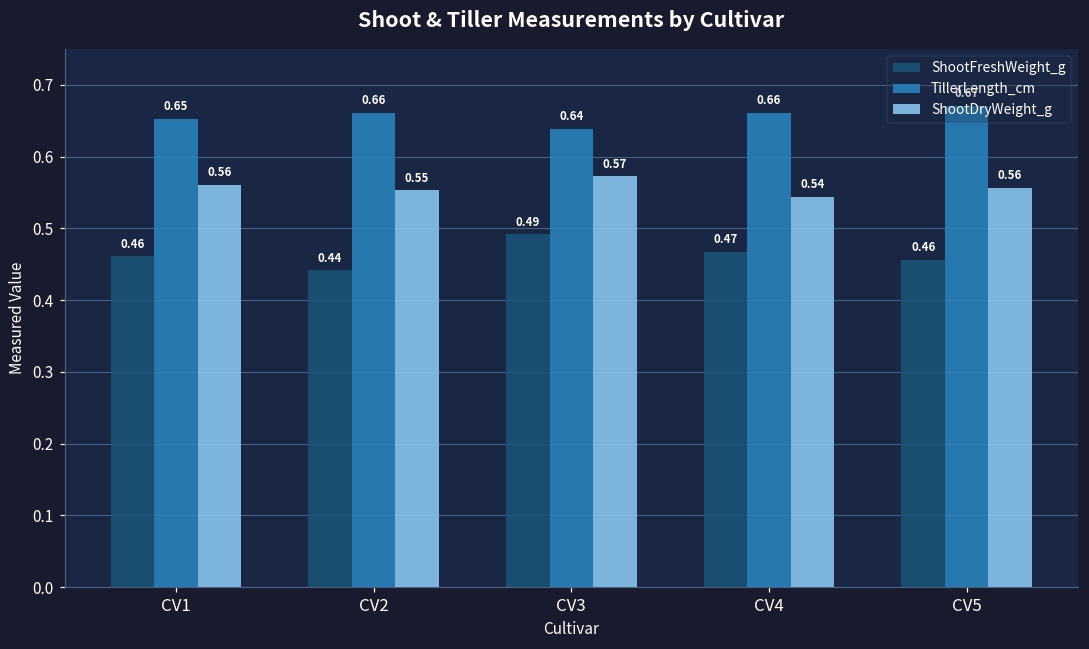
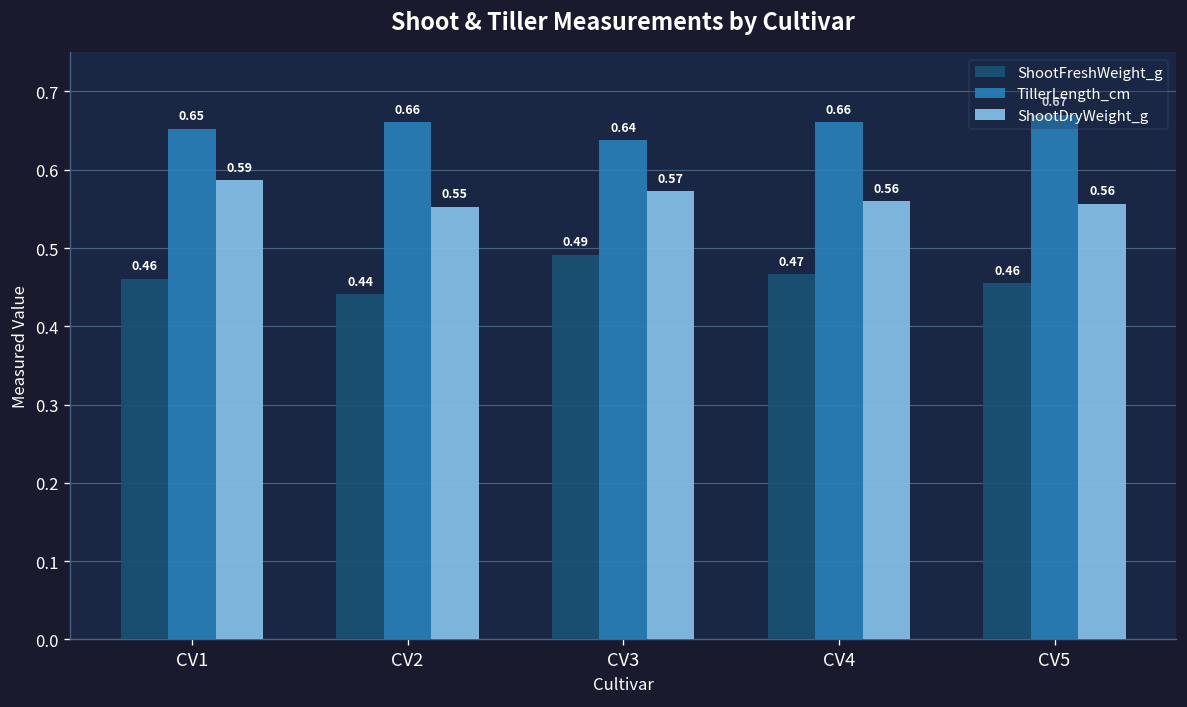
  {
    "ShootFreshWeight_g": {
      "CV1": 0.46,
      "CV2": 0.44,
      "CV3": 0.49,
      "CV4": 0.47,
      "CV5": 0.46
    },
    "TillerLength_cm": {
      "CV1": 0.65,
      "CV2": 0.66,
      "CV3": 0.64,
      "CV4": 0.66
    },
    "ShootDryWeight_g": {
-     "CV1": 0.56,
+     "CV1": 0.59,
      "CV2": 0.55,
      "CV3": 0.57,
-     "CV4": 0.54,
+     "CV4": 0.56,
      "CV5": 0.56
    }
  }
